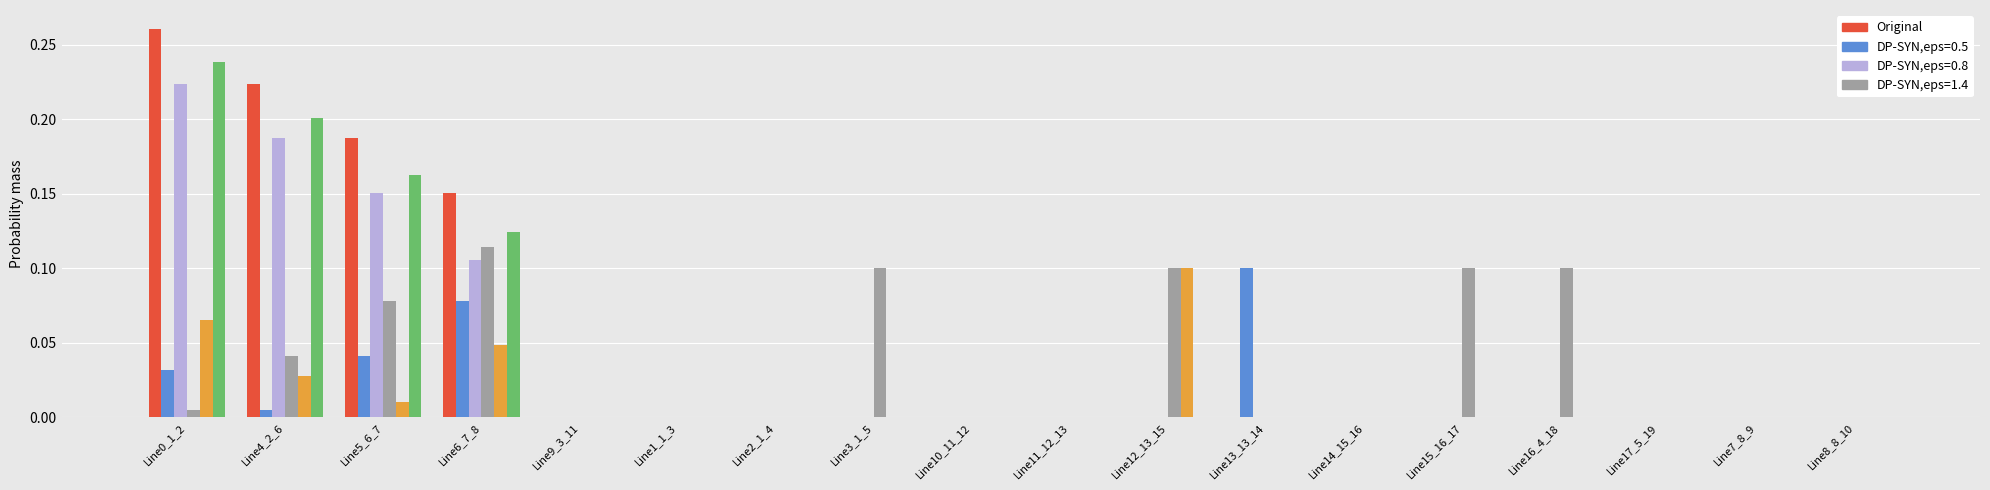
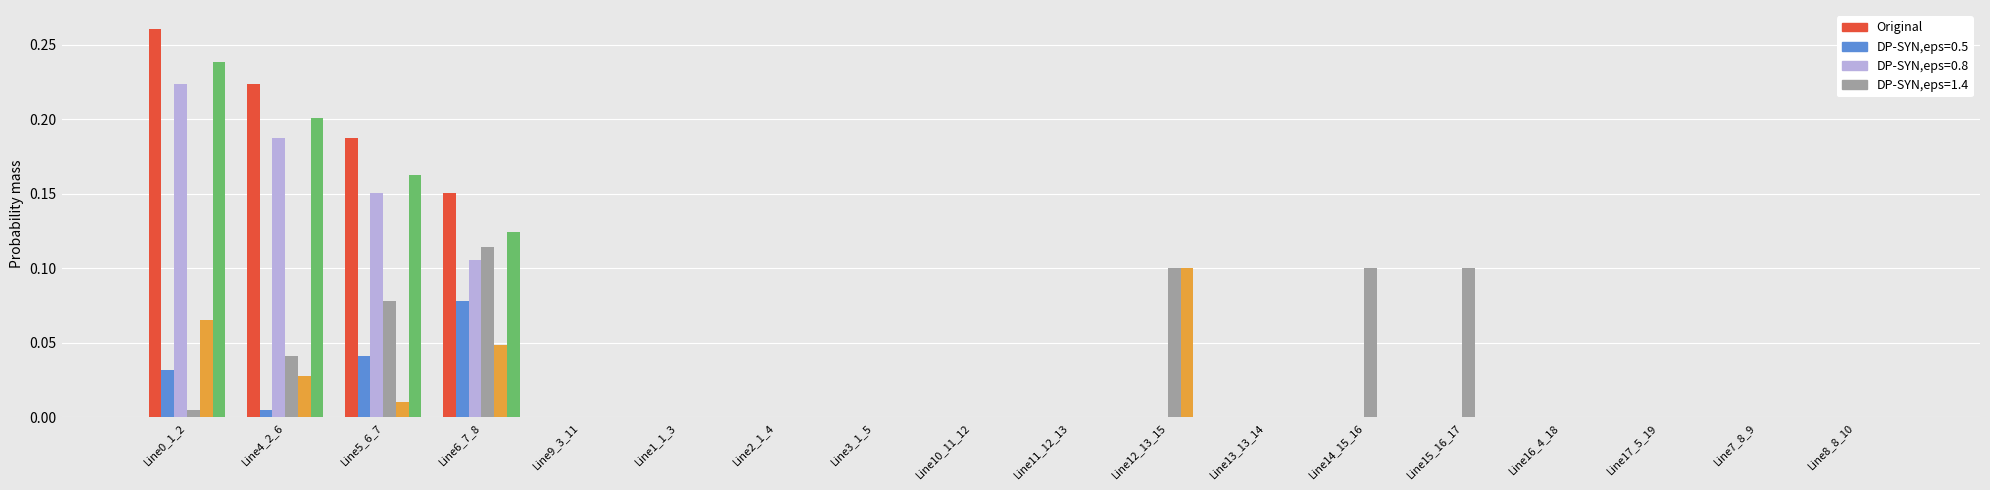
  {
    "Original": {
      "Line0_1_2": 0.260,
      "Line4_2_6": 0.224,
      "Line5_6_7": 0.187,
      "Line6_7_8": 0.151,
      "Line9_3_11": 0.0,
      "Line1_1_3": 0.0,
      "Line2_1_4": 0.0,
      "Line3_1_5": 0.0,
      "Line10_11_12": 0.0,
      "Line11_12_13": 0.0,
      "Line12_13_15": 0.0,
      "Line13_13_14": 0.0,
      "Line14_15_16": 0.0,
      "Line15_16_17": 0.0,
      "Line16_4_18": 0.0,
      "Line17_5_19": 0.0,
      "Line7_8_9": 0.0,
      "Line8_8_10": 0.0
    },
    "DP-SYN,eps=0.5": {
      "Line0_1_2": 0.032,
      "Line4_2_6": 0.005,
      "Line5_6_7": 0.041,
      "Line6_7_8": 0.078,
      "Line9_3_11": 0.0,
      "Line1_1_3": 0.0,
      "Line2_1_4": 0.0,
      "Line3_1_5": 0.0,
      "Line10_11_12": 0.0,
      "Line11_12_13": 0.0,
      "Line12_13_15": 0.0,
-     "Line13_13_14": 0.1,
+     "Line13_13_14": 0.0,
      "Line14_15_16": 0.0,
      "Line15_16_17": 0.0,
      "Line16_4_18": 0.0,
      "Line17_5_19": 0.0,
      "Line7_8_9": 0.0,
      "Line8_8_10": 0.0
    },
    "DP-SYN,eps=0.8": {
      "Line0_1_2": 0.224,
      "Line4_2_6": 0.187,
      "Line5_6_7": 0.151,
      "Line6_7_8": 0.105,
      "Line9_3_11": 0.0,
      "Line1_1_3": 0.0,
      "Line2_1_4": 0.0,
      "Line3_1_5": 0.0,
      "Line10_11_12": 0.0,
      "Line11_12_13": 0.0,
      "Line12_13_15": 0.0,
      "Line13_13_14": 0.0,
      "Line14_15_16": 0.0,
      "Line15_16_17": 0.0,
      "Line16_4_18": 0.0,
      "Line17_5_19": 0.0,
      "Line7_8_9": 0.0,
      "Line8_8_10": 0.0
    },
    "DP-SYN,eps=1.4": {
      "Line0_1_2": 0.005,
      "Line4_2_6": 0.041,
      "Line5_6_7": 0.078,
      "Line6_7_8": 0.114,
      "Line9_3_11": 0.0,
      "Line1_1_3": 0.0,
      "Line2_1_4": 0.0,
-     "Line3_1_5": 0.1,
+     "Line3_1_5": 0.0,
      "Line10_11_12": 0.0,
      "Line11_12_13": 0.0,
      "Line12_13_15": 0.1,
      "Line13_13_14": 0.0,
-     "Line14_15_16": 0.0,
+     "Line14_15_16": 0.1,
      "Line15_16_17": 0.1,
-     "Line16_4_18": 0.1,
+     "Line16_4_18": 0.0,
      "Line17_5_19": 0.0,
      "Line7_8_9": 0.0,
      "Line8_8_10": 0.0
    }
  }
